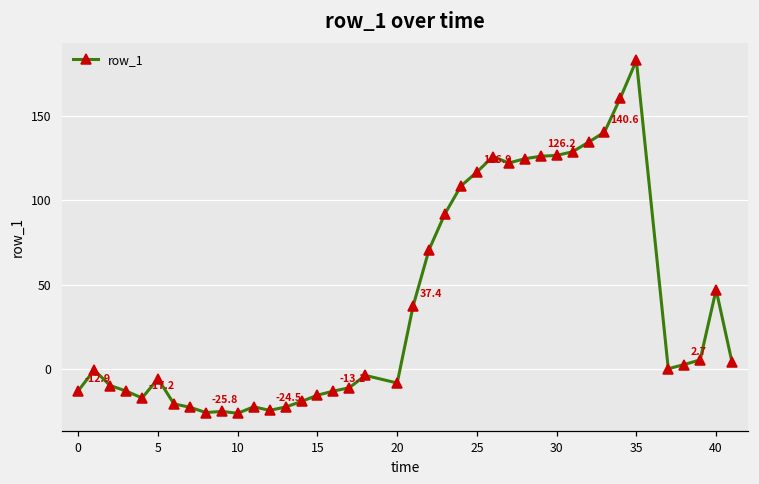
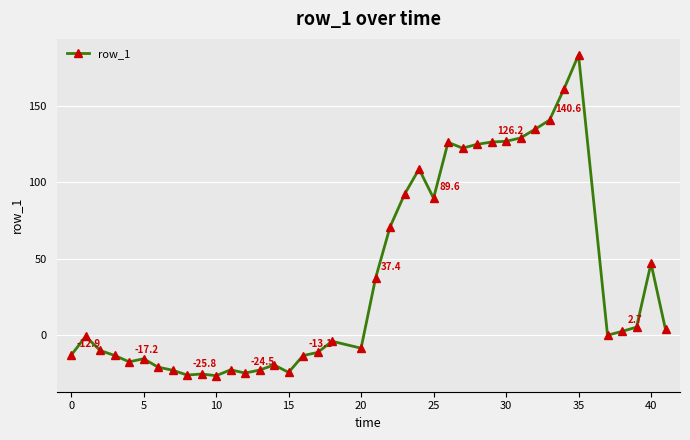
  {
-   "5": -6,
-   "15": -16,
-   "25": 116.9
+   "5": -15,
+   "15": -24,
+   "25": 89.6
  }
